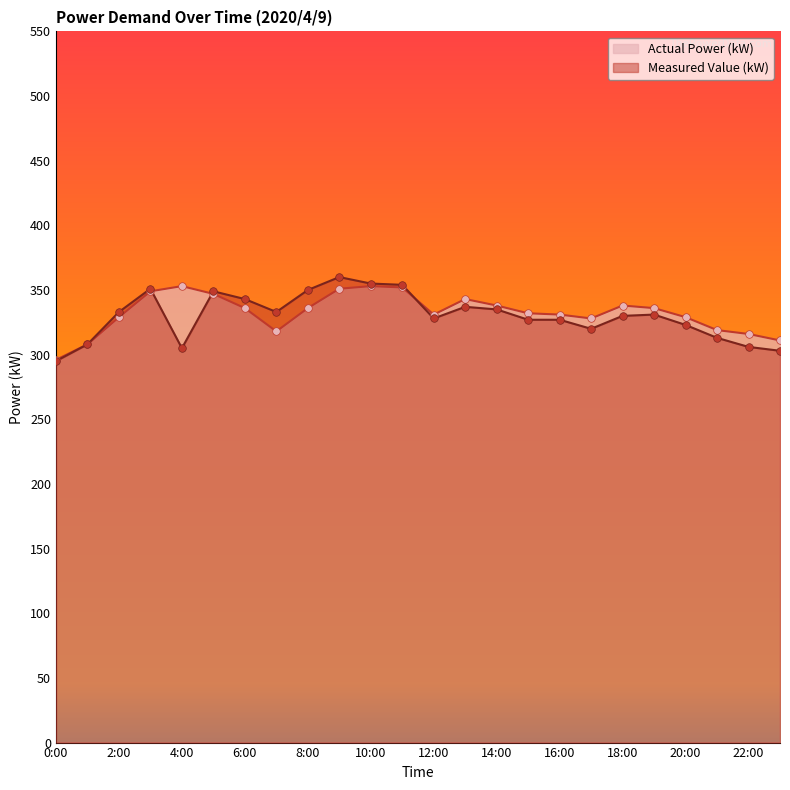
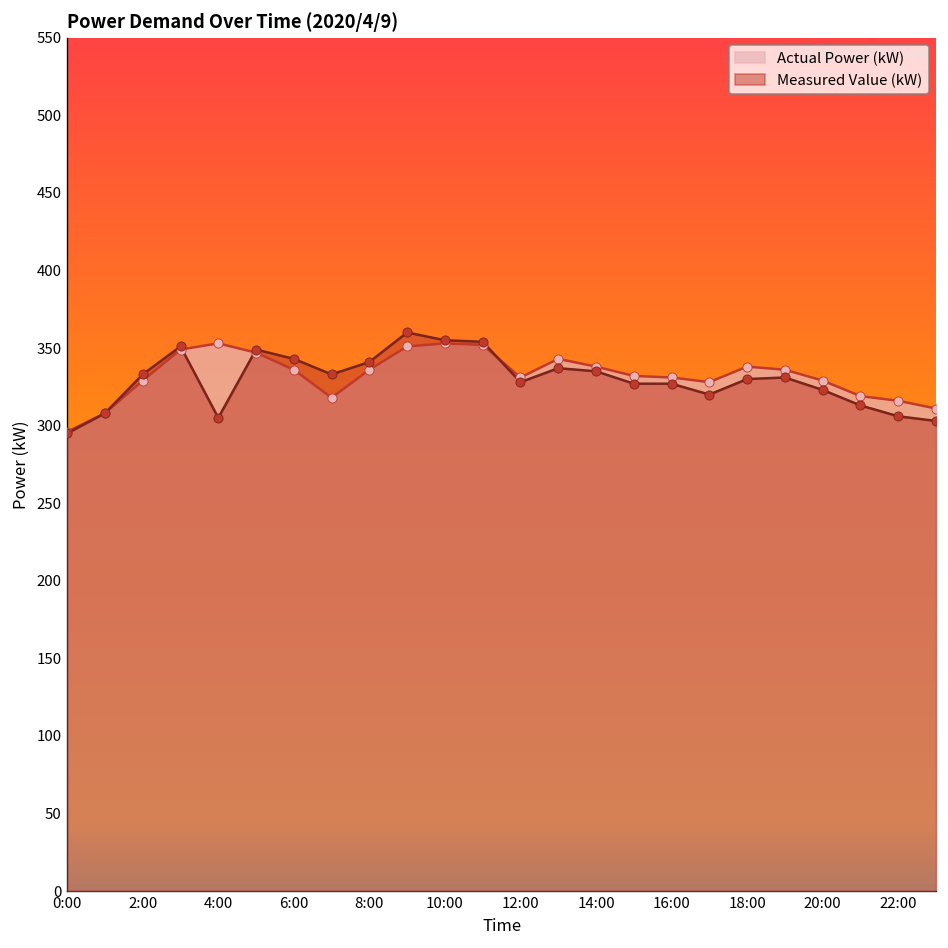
  {
    "Actual Power (kW)": {
      "2:00": 329,
      "4:00": 353,
      "6:00": 336,
      "8:00": 336,
      "10:00": 353,
      "12:00": 331,
      "14:00": 338,
      "16:00": 331,
      "18:00": 338,
      "20:00": 329,
      "22:00": 316
    },
    "Measured Value (kW)": {
      "2:00": 333,
      "4:00": 305,
      "6:00": 343,
-     "8:00": 350,
+     "8:00": 341,
      "10:00": 355,
      "12:00": 328,
      "14:00": 335,
      "16:00": 327,
      "18:00": 330,
      "20:00": 323,
      "22:00": 306
    }
  }
